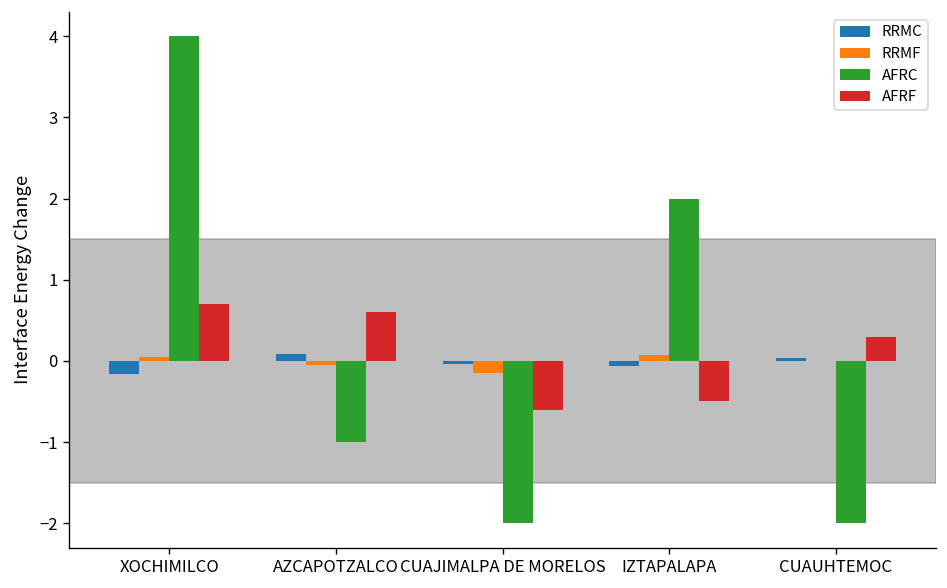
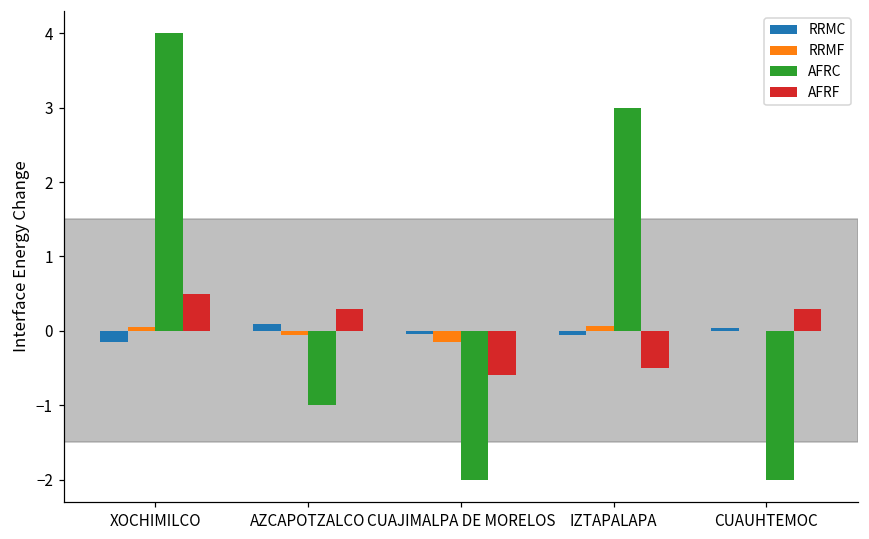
  {
    "RRMC": {
      "XOCHIMILCO": -0.2,
      "AZCAPOTZALCO": 0.1,
      "CUAJIMALPA DE MORELOS": 0.0,
      "IZTAPALAPA": -0.1,
      "CUAUHTEMOC": 0.0
    },
    "RRMF": {
      "XOCHIMILCO": 0.1,
      "AZCAPOTZALCO": -0.1,
      "CUAJIMALPA DE MORELOS": -0.2,
      "IZTAPALAPA": 0.1
    },
    "AFRC": {
      "XOCHIMILCO": 4.0,
      "AZCAPOTZALCO": -1.0,
      "CUAJIMALPA DE MORELOS": -2.0,
-     "IZTAPALAPA": 2.0,
+     "IZTAPALAPA": 3.0,
      "CUAUHTEMOC": -2.0
    },
    "AFRF": {
-     "XOCHIMILCO": 0.7,
-     "AZCAPOTZALCO": 0.6,
+     "XOCHIMILCO": 0.5,
+     "AZCAPOTZALCO": 0.3,
      "CUAJIMALPA DE MORELOS": -0.6,
      "IZTAPALAPA": -0.5,
      "CUAUHTEMOC": 0.3
    }
  }
